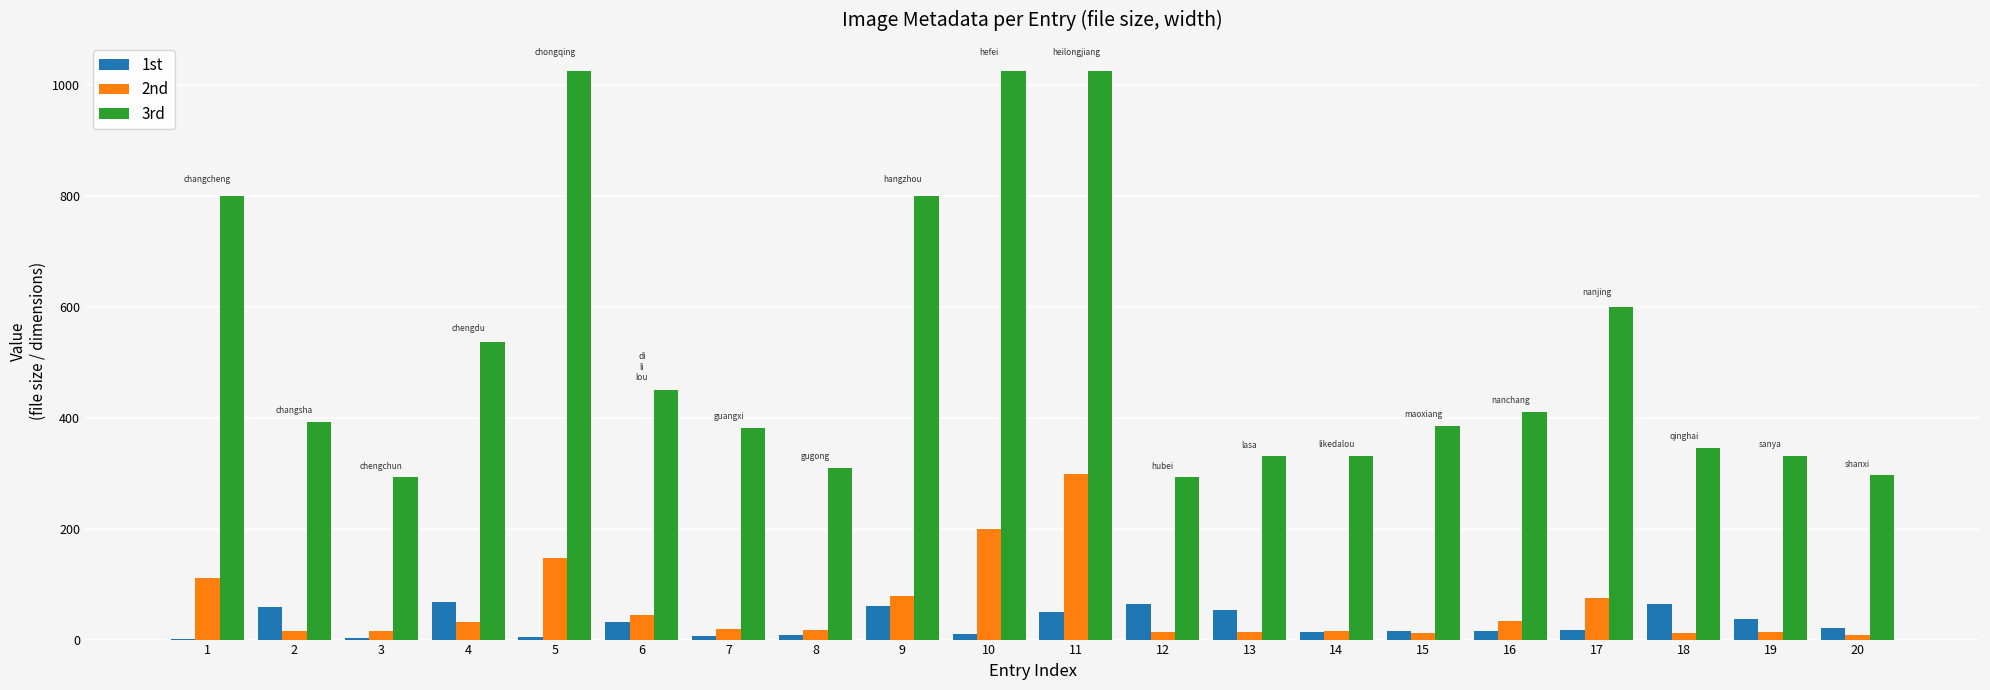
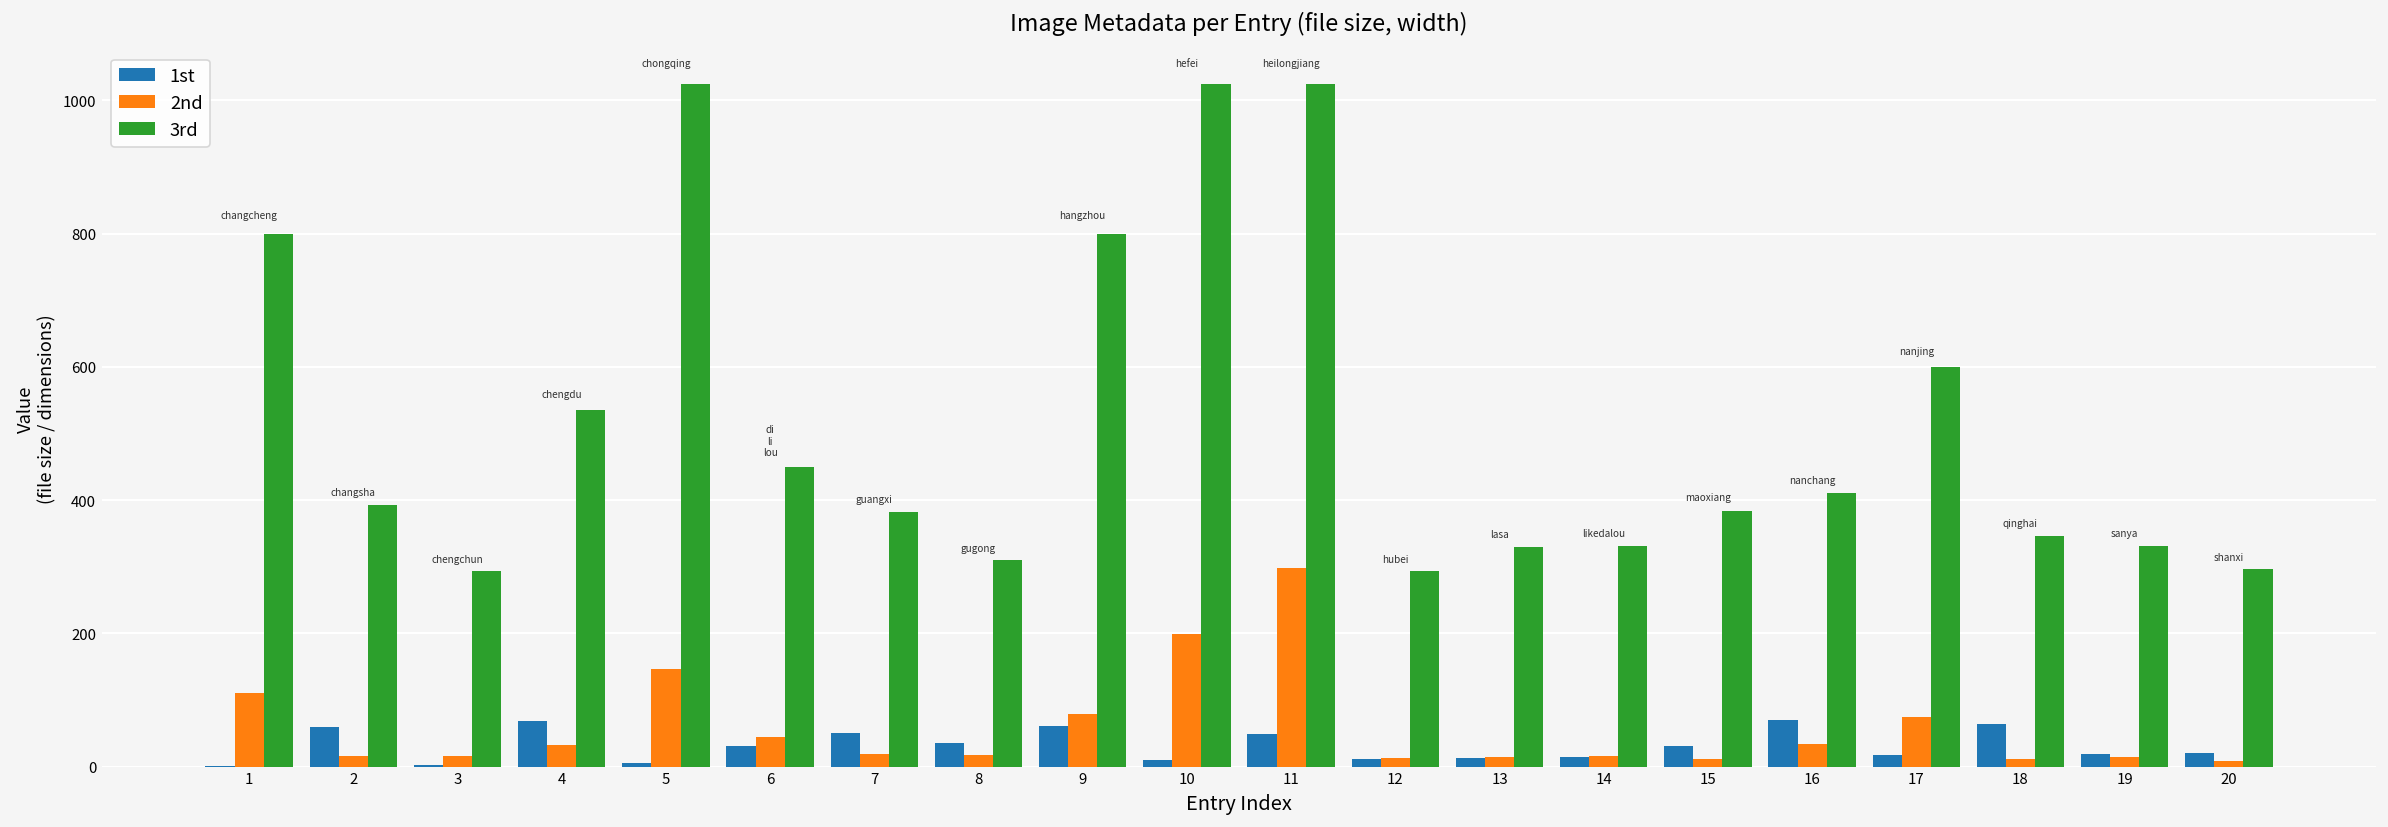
  {
    "1st": {
      "2": 60,
      "4": 70,
      "5": 10,
      "6": 30,
-     "7": 10,
-     "8": 10,
+     "7": 50,
+     "8": 40,
      "9": 60,
      "10": 10,
      "11": 50,
-     "12": 70,
-     "13": 50,
+     "12": 10,
+     "13": 10,
      "14": 10,
-     "15": 20,
-     "16": 20,
+     "15": 30,
+     "16": 70,
      "17": 20,
      "18": 60,
-     "19": 40,
+     "19": 20,
      "20": 20
    },
    "2nd": {
      "1": 110,
      "2": 20,
      "3": 20,
      "4": 30,
      "5": 150,
      "6": 40,
      "7": 20,
      "8": 20,
      "9": 80,
      "10": 200,
      "11": 300,
      "12": 10,
      "13": 10,
      "14": 20,
      "15": 10,
      "16": 30,
      "17": 80,
      "18": 10,
      "19": 10,
      "20": 10
    },
    "3rd": {
      "1": 800,
      "2": 390,
      "3": 290,
      "4": 540,
      "5": 1020,
      "6": 450,
      "7": 380,
      "8": 310,
      "9": 800,
      "10": 1020,
      "11": 1020,
      "12": 290,
      "13": 330,
      "14": 330,
      "15": 380,
      "16": 410,
      "17": 600,
      "18": 350,
      "19": 330,
      "20": 300
    }
  }
